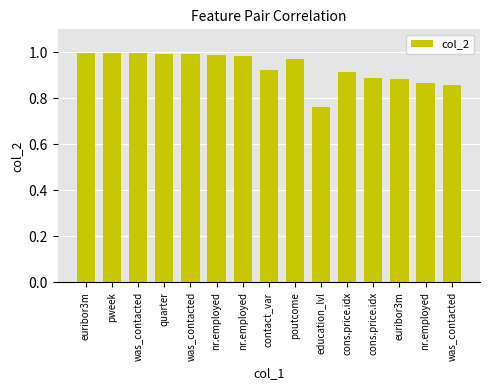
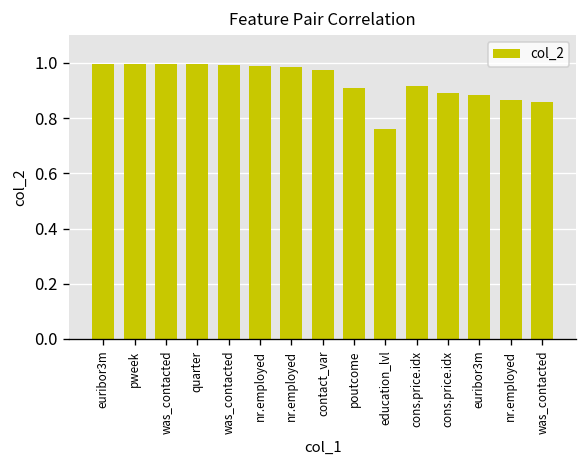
  {
    "pweek": 1.00,
    "quarter": 0.99,
-   "contact_var": 0.92,
-   "poutcome": 0.97,
+   "contact_var": 0.97,
+   "poutcome": 0.91,
    "education_lvl": 0.76
  }
